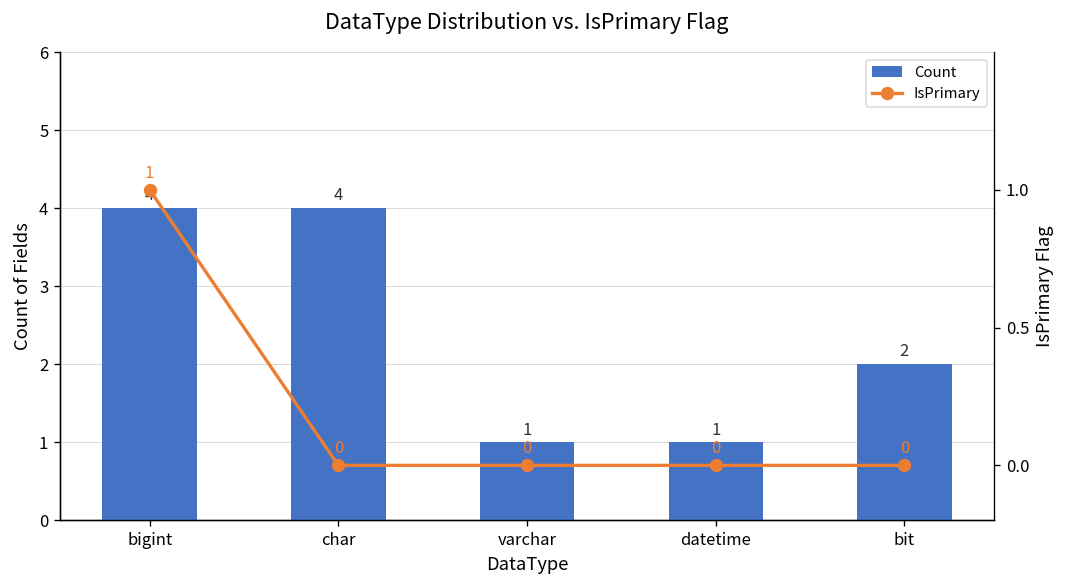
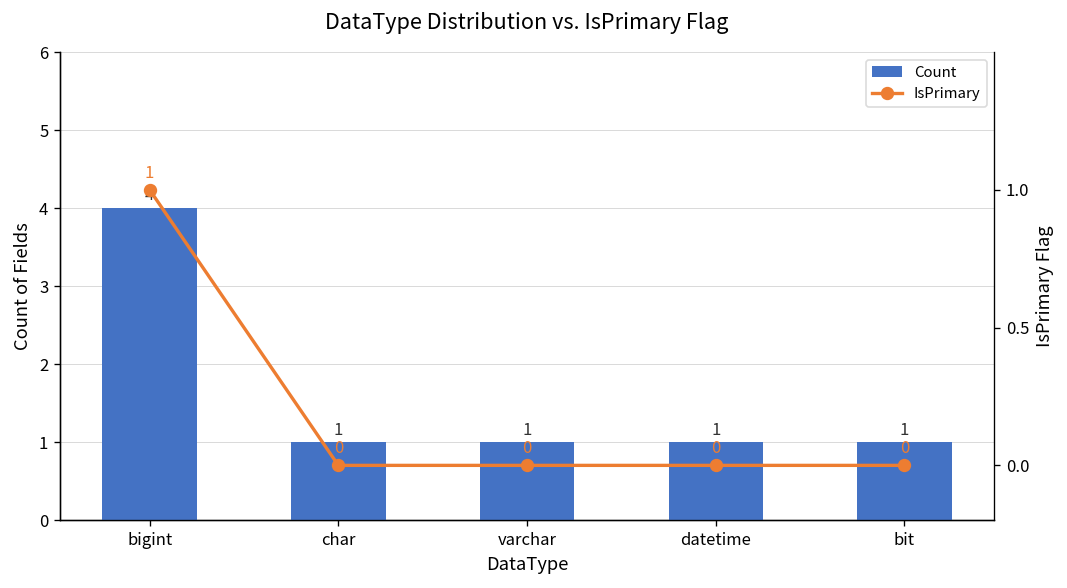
  {
    "Count": {
-     "char": 4,
+     "char": 1,
      "varchar": 1,
      "datetime": 1,
-     "bit": 2
+     "bit": 1
    },
    "IsPrimary": {
      "bigint": 1,
      "char": 0,
      "varchar": 0,
      "datetime": 0,
      "bit": 0
    }
  }
